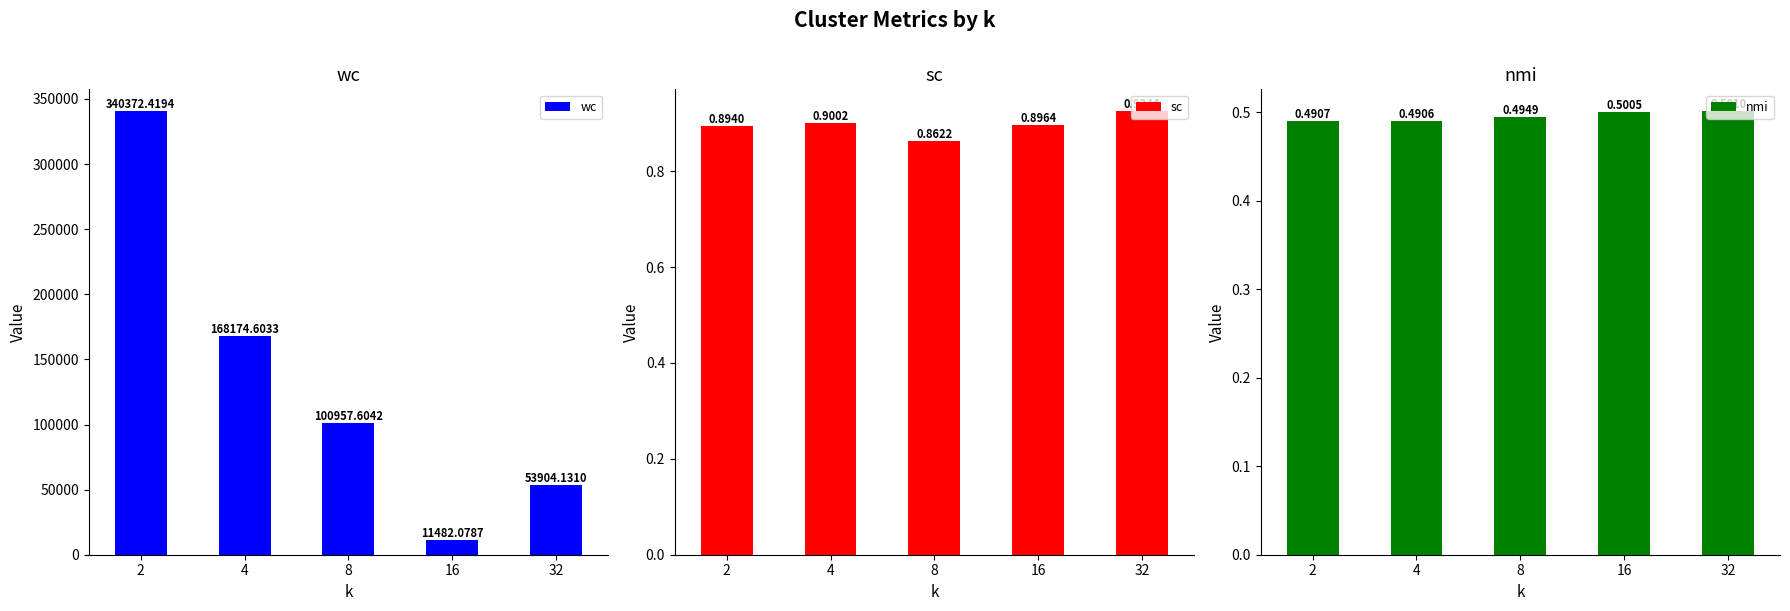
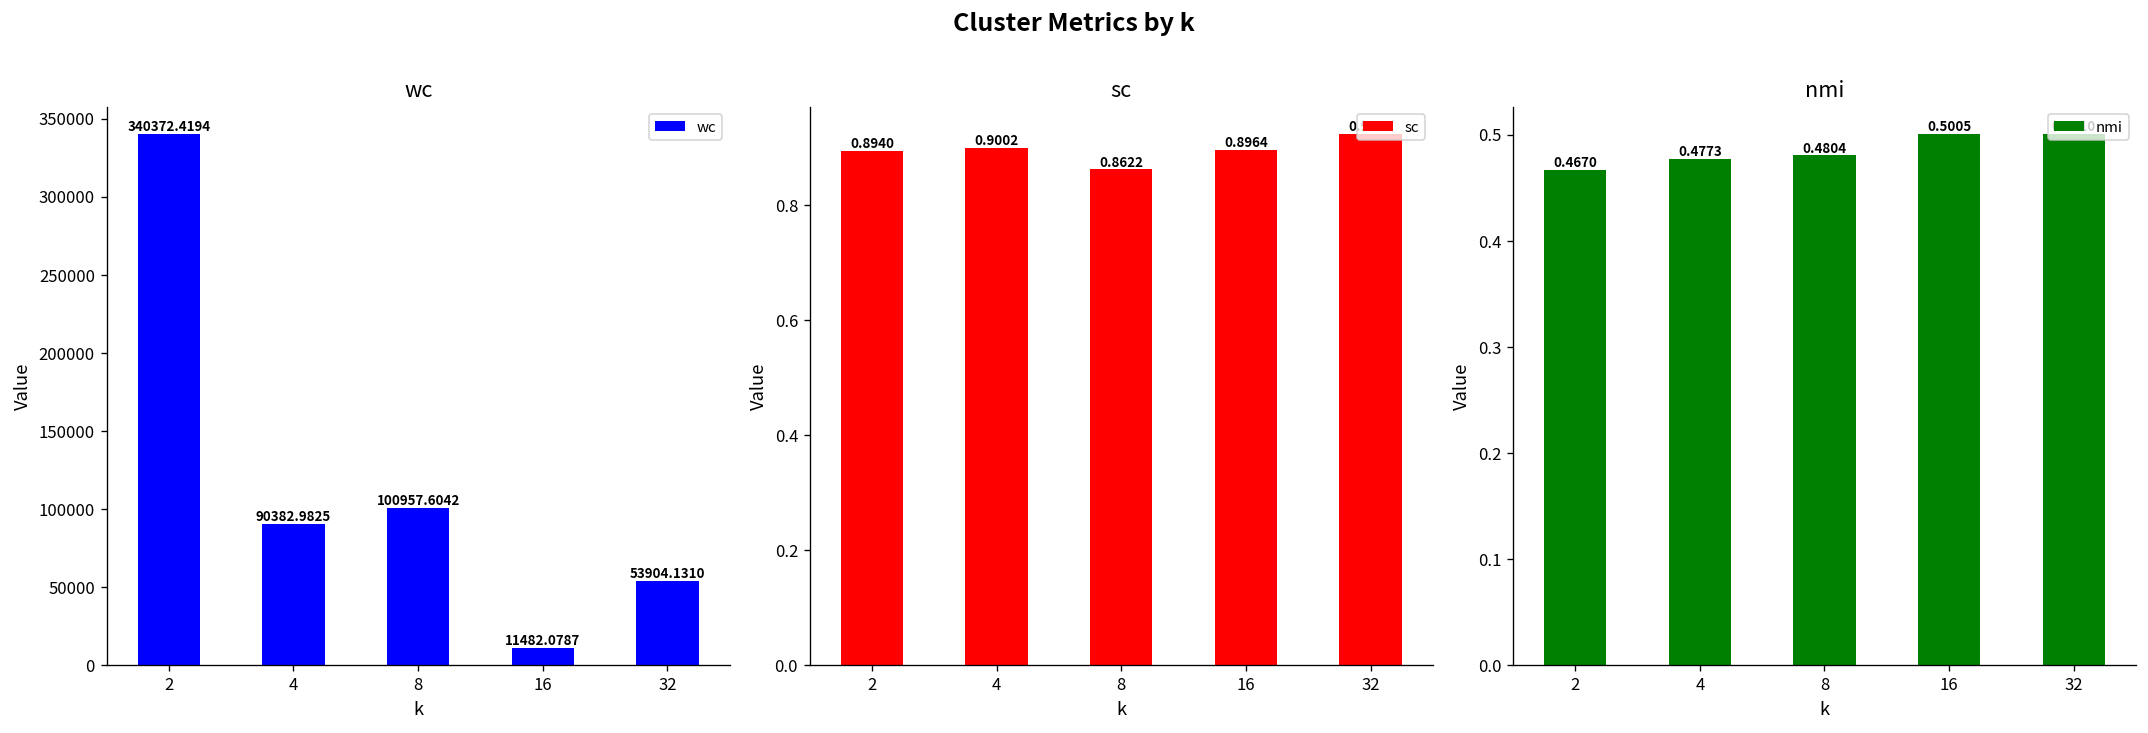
  {
    "wc": {
      "2": 340372.4194,
-     "4": 168174.6033,
+     "4": 90382.9825,
      "8": 100957.6042,
      "16": 11482.0787,
      "32": 53904.1310
    },
    "sc": {
      "2": 0.8940,
      "4": 0.9002,
      "8": 0.8622,
      "16": 0.8964
    },
    "nmi": {
-     "2": 0.4907,
-     "4": 0.4906,
-     "8": 0.4949,
+     "2": 0.4670,
+     "4": 0.4773,
+     "8": 0.4804,
      "16": 0.5005
    }
  }
